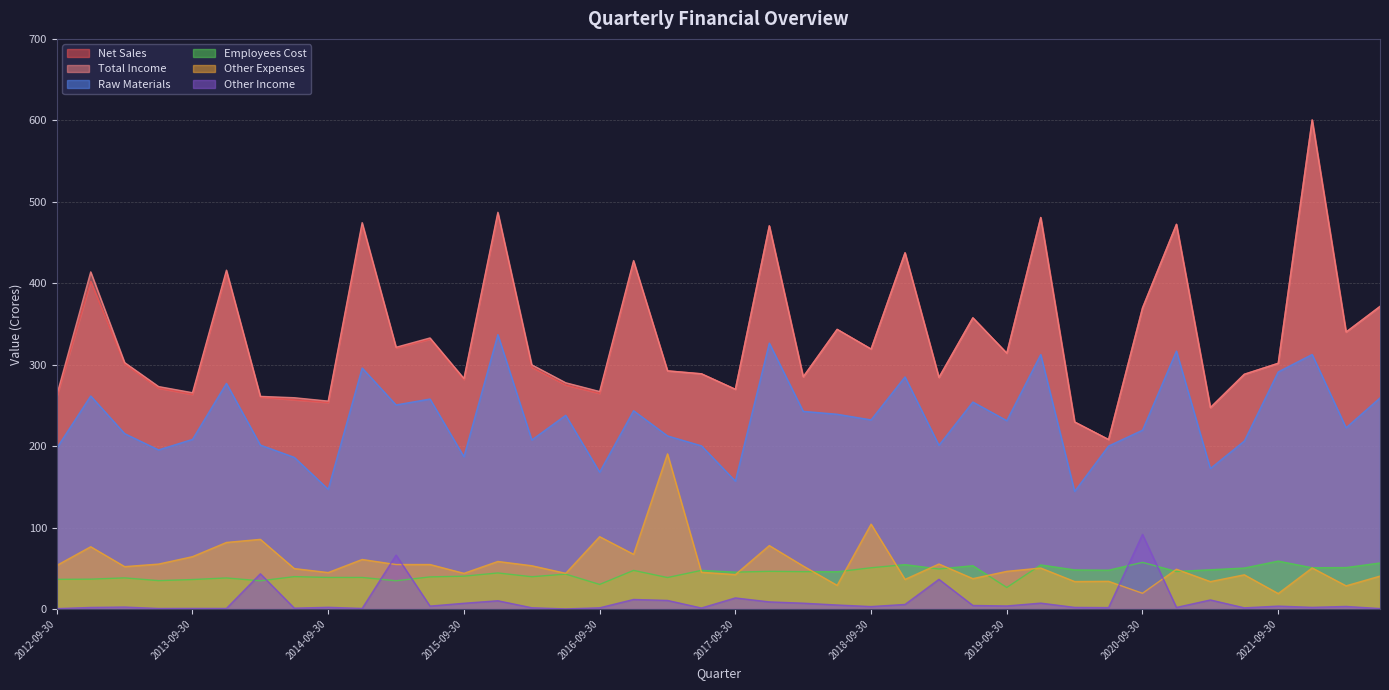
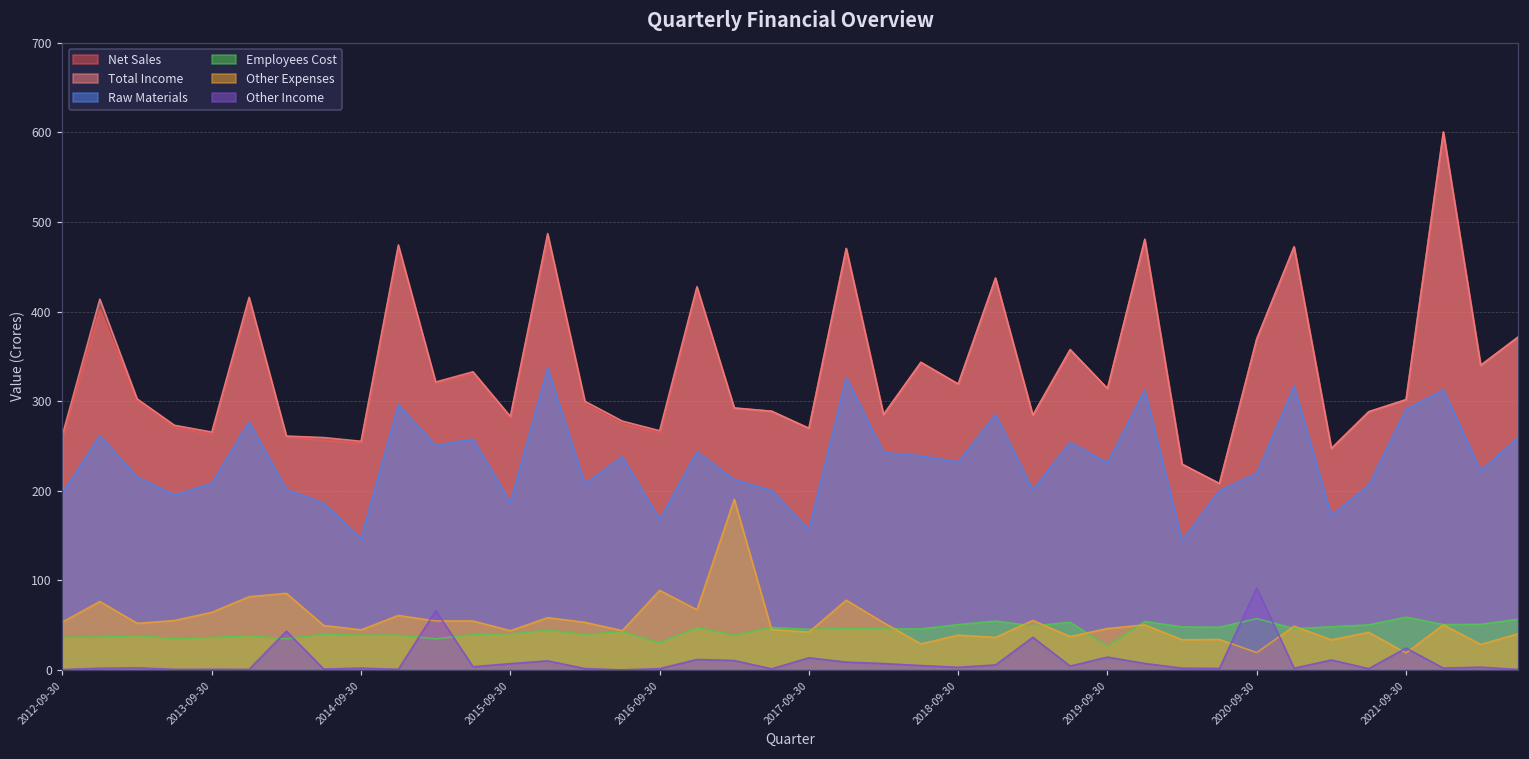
  {
    "Raw Materials": {
      "2012-09-30": 200,
      "2013-09-30": 210,
      "2014-09-30": 150,
      "2015-09-30": 190,
      "2016-09-30": 170,
      "2017-09-30": 160,
      "2018-09-30": 230,
      "2019-09-30": 230,
      "2020-09-30": 220,
      "2021-09-30": 290
    },
    "Employees Cost": {
      "2012-09-30": 40,
      "2013-09-30": 40,
      "2014-09-30": 40,
      "2015-09-30": 40,
      "2016-09-30": 30,
      "2018-09-30": 50,
      "2019-09-30": 30,
      "2020-09-30": 60,
      "2021-09-30": 60
    },
    "Other Expenses": {
      "2012-09-30": 50,
      "2013-09-30": 60,
      "2014-09-30": 40,
      "2015-09-30": 40,
      "2016-09-30": 90,
-     "2018-09-30": 100,
+     "2018-09-30": 40,
      "2019-09-30": 50,
      "2020-09-30": 20,
      "2021-09-30": 20
    },
    "Other Income": {
      "2012-09-30": 0,
      "2013-09-30": 0,
      "2014-09-30": 0,
      "2015-09-30": 10,
      "2016-09-30": 0,
      "2017-09-30": 10,
      "2018-09-30": 0,
-     "2019-09-30": 0,
+     "2019-09-30": 10,
      "2020-09-30": 90,
-     "2021-09-30": 0
+     "2021-09-30": 20
    }
  }
